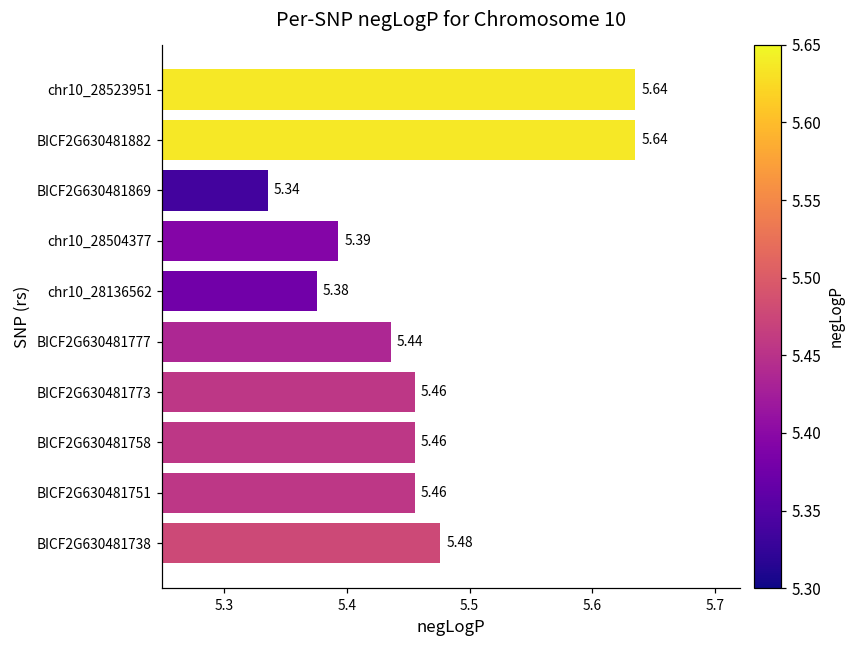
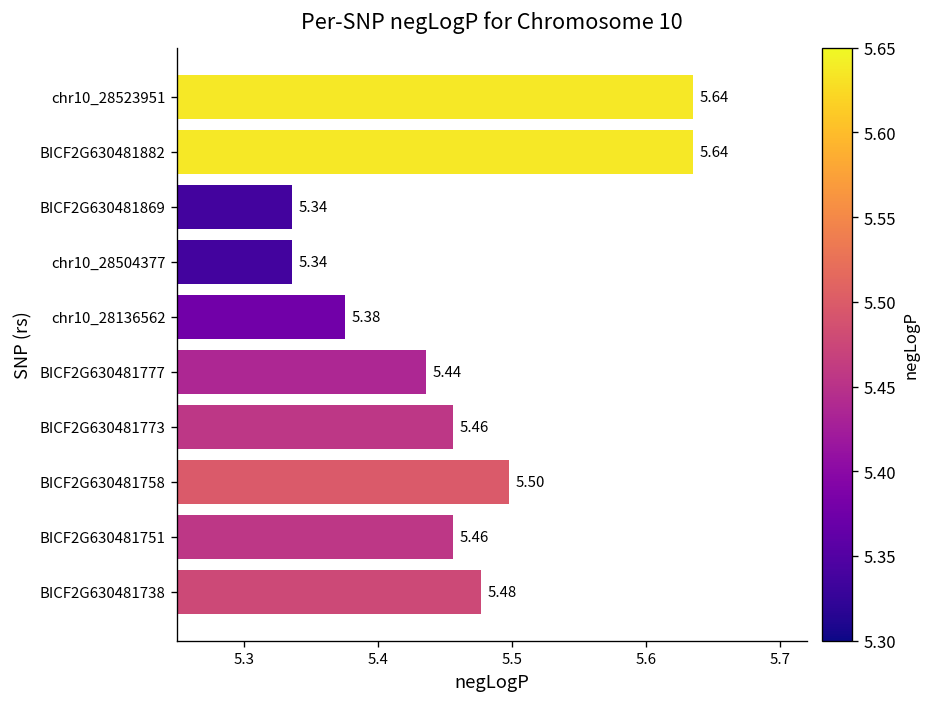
  {
    "chr10_28523951": 5.64,
    "BICF2G630481882": 5.64,
    "BICF2G630481869": 5.34,
-   "chr10_28504377": 5.39,
+   "chr10_28504377": 5.34,
    "chr10_28136562": 5.38,
    "BICF2G630481777": 5.44,
    "BICF2G630481773": 5.46,
-   "BICF2G630481758": 5.46,
+   "BICF2G630481758": 5.50,
    "BICF2G630481751": 5.46,
    "BICF2G630481738": 5.48
  }
